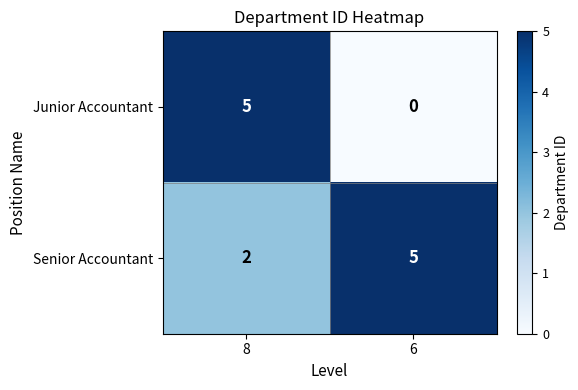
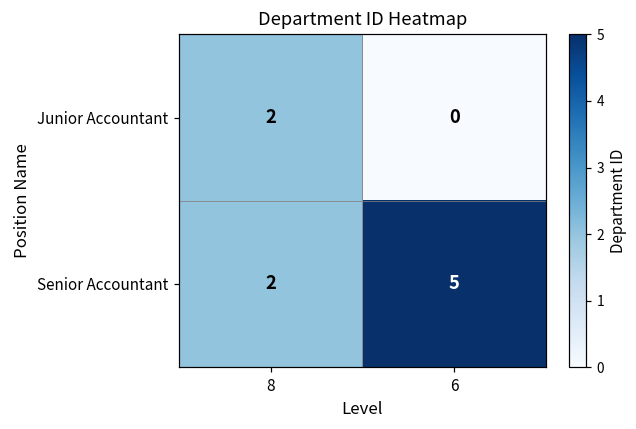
  {
    "Junior Accountant": {
-     "8": 5,
+     "8": 2,
      "6": 0
    },
    "Senior Accountant": {
      "8": 2,
      "6": 5
    }
  }
